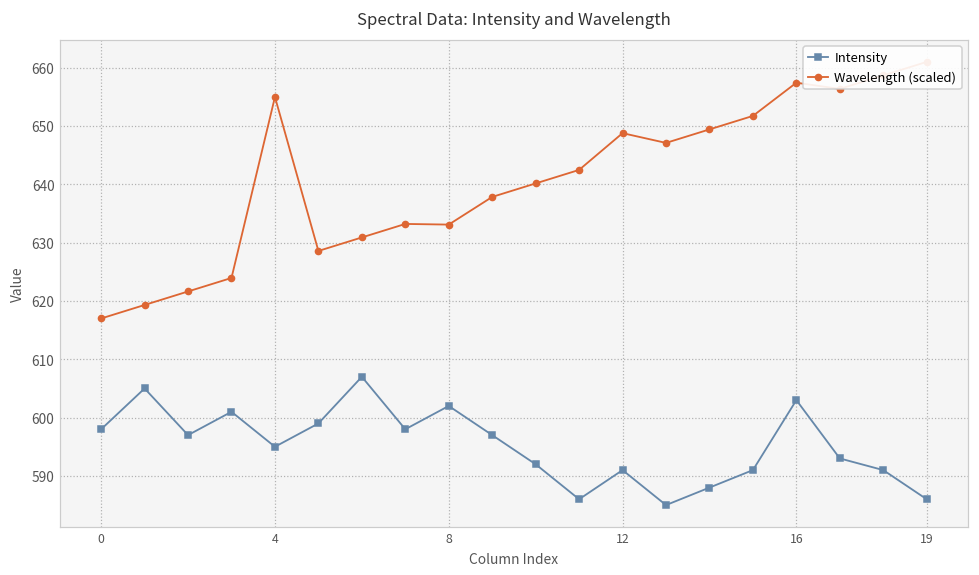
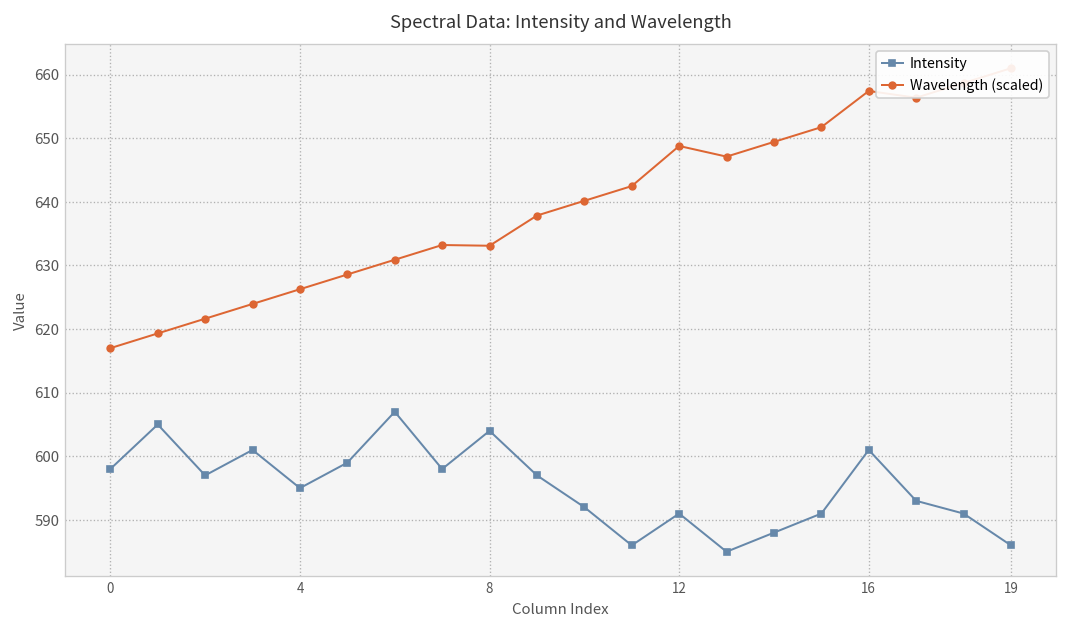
  {
    "Intensity": {
      "0": 598,
      "4": 595,
-     "8": 602,
+     "8": 604,
      "12": 591,
-     "16": 603,
+     "16": 601,
      "19": 586
    },
    "Wavelength (scaled)": {
      "0": 617,
-     "4": 655,
+     "4": 626,
      "8": 633,
      "12": 649,
      "16": 657
    }
  }
